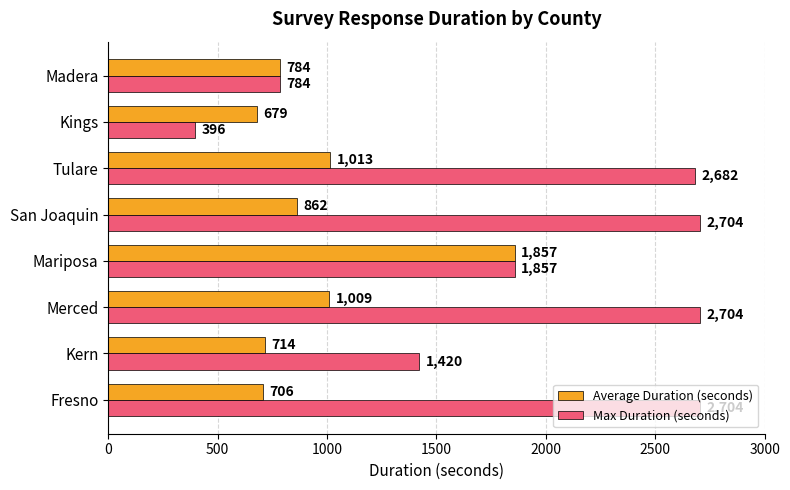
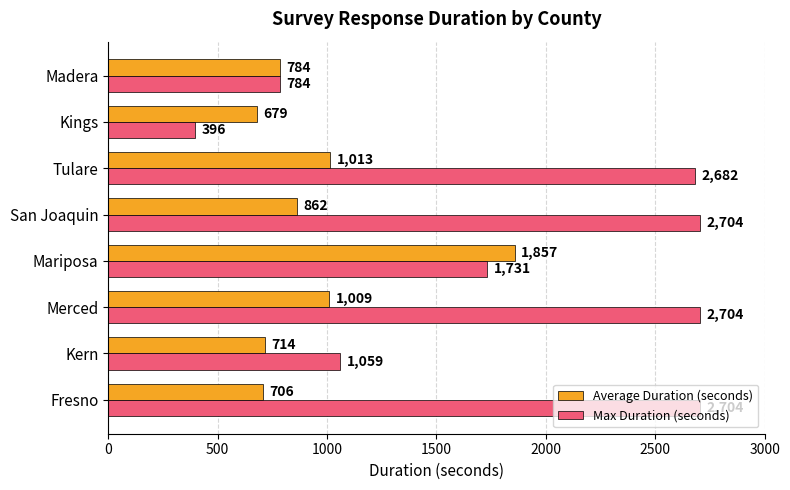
  {
    "Average Duration (seconds)": {
      "Madera": "784",
      "Kings": "679",
      "Tulare": "1,013",
      "San Joaquin": "862",
      "Mariposa": "1,857",
      "Merced": "1,009",
      "Kern": "714",
      "Fresno": "706"
    },
    "Max Duration (seconds)": {
      "Madera": "784",
      "Kings": "396",
      "Tulare": "2,682",
      "San Joaquin": "2,704",
-     "Mariposa": "1,857",
+     "Mariposa": "1,731",
      "Merced": "2,704",
-     "Kern": "1,420"
+     "Kern": "1,059"
    }
  }
